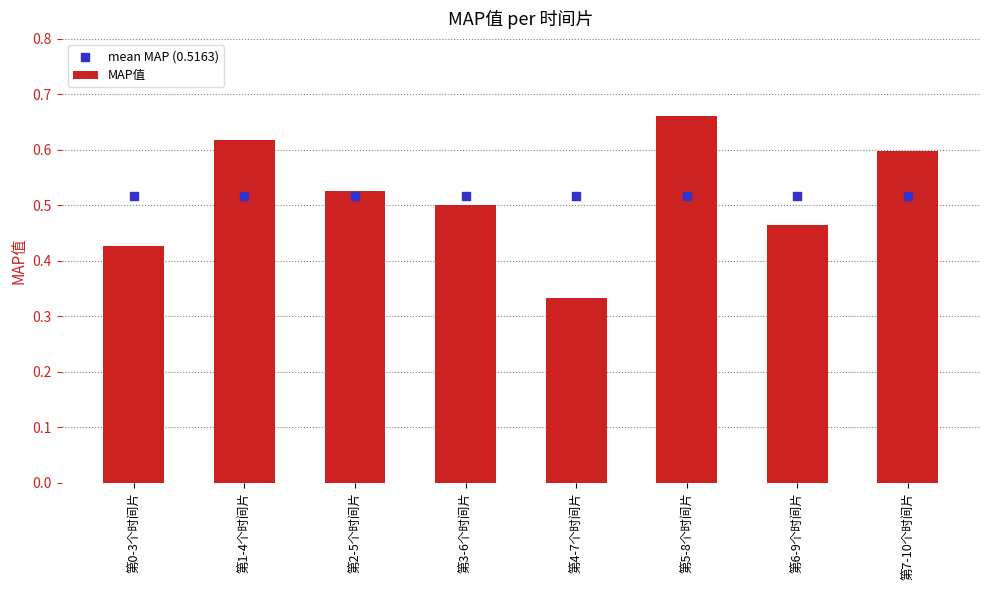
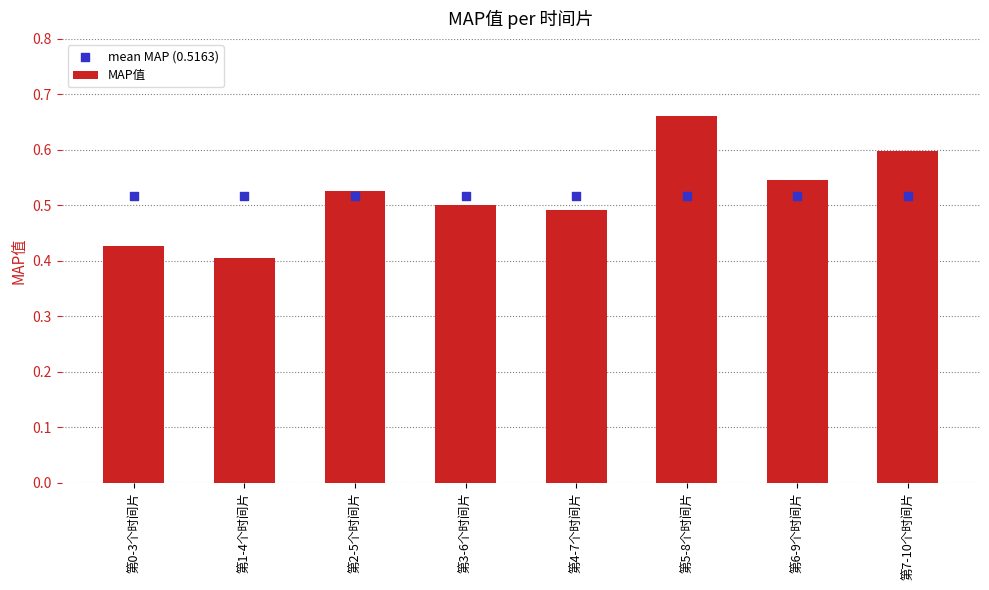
  {
    "MAP值": {
      "第0-3个时间片": 0.43,
-     "第1-4个时间片": 0.62,
+     "第1-4个时间片": 0.41,
      "第2-5个时间片": 0.53,
      "第3-6个时间片": 0.50,
-     "第4-7个时间片": 0.33,
+     "第4-7个时间片": 0.49,
      "第5-8个时间片": 0.66,
-     "第6-9个时间片": 0.46,
+     "第6-9个时间片": 0.55,
      "第7-10个时间片": 0.60
    }
  }
